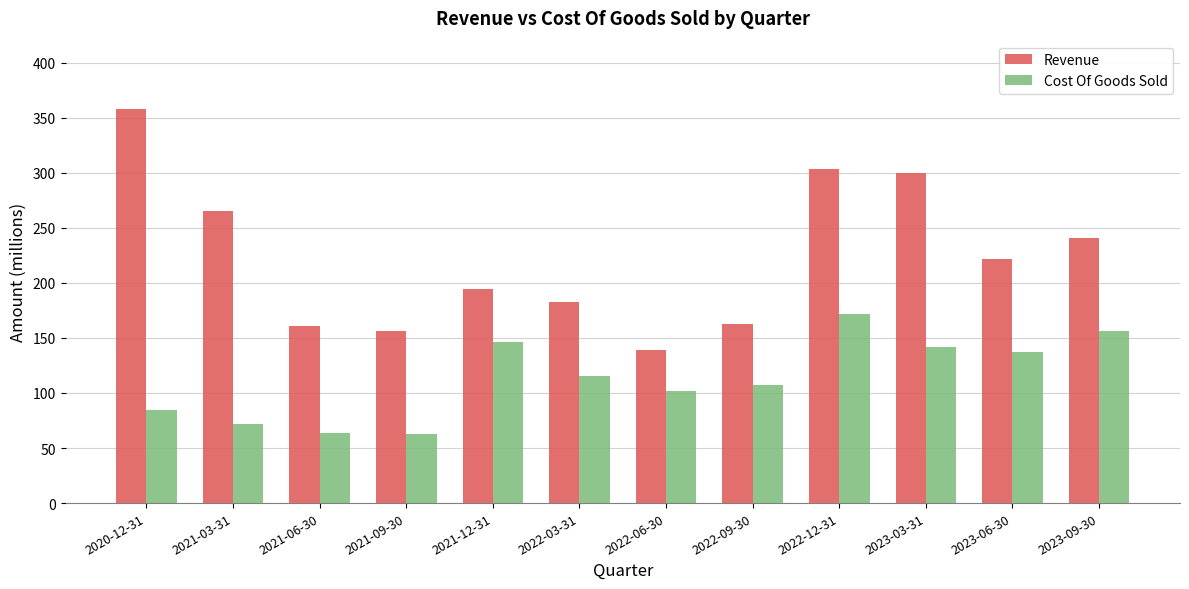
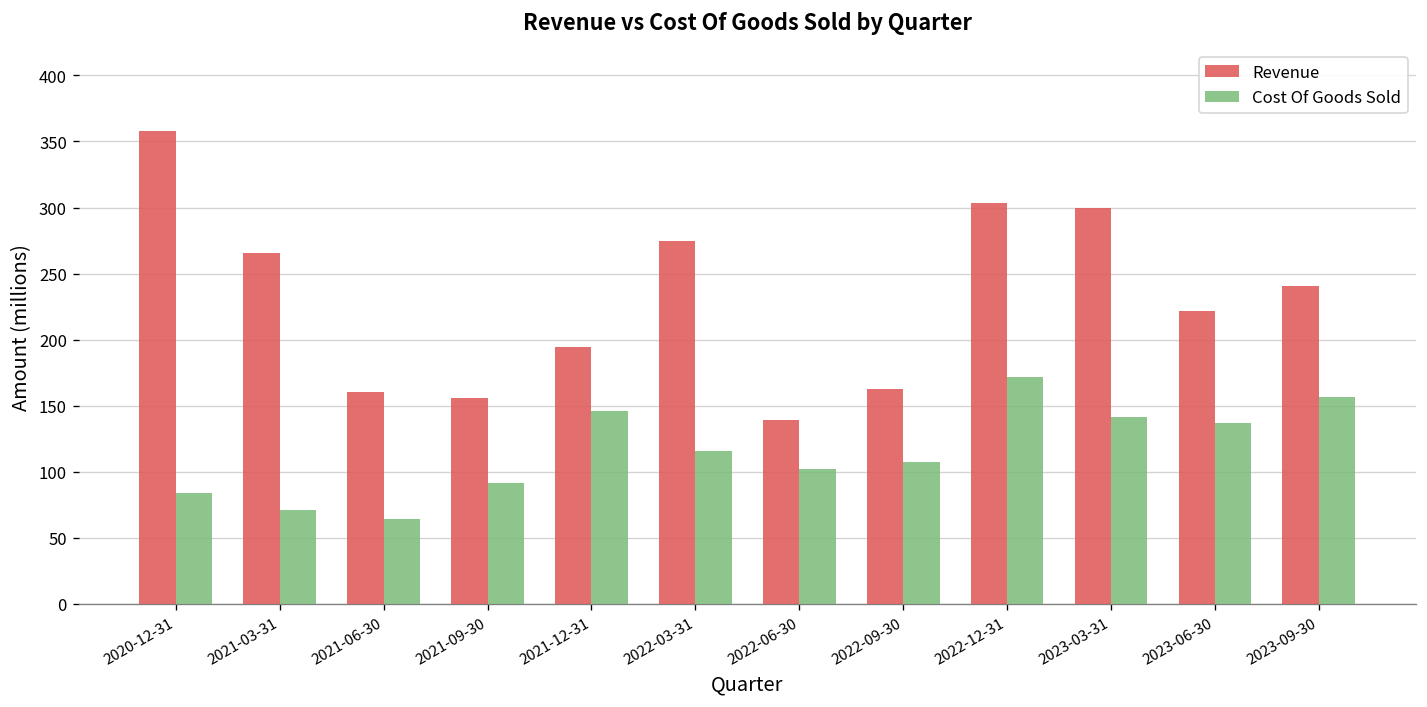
  {
    "Revenue": {
      "2020-12-31": 358,
      "2021-03-31": 265,
      "2021-06-30": 161,
      "2021-09-30": 156,
      "2021-12-31": 194,
-     "2022-03-31": 182,
+     "2022-03-31": 274,
      "2022-06-30": 139,
      "2022-09-30": 162,
      "2022-12-31": 304,
      "2023-03-31": 299,
      "2023-06-30": 222,
      "2023-09-30": 241
    },
    "Cost Of Goods Sold": {
      "2020-12-31": 84,
      "2021-03-31": 71,
      "2021-06-30": 64,
-     "2021-09-30": 63,
+     "2021-09-30": 92,
      "2021-12-31": 146,
      "2022-03-31": 116,
      "2022-06-30": 102,
      "2022-09-30": 108,
      "2022-12-31": 172,
      "2023-03-31": 141,
      "2023-06-30": 137,
      "2023-09-30": 157
    }
  }
